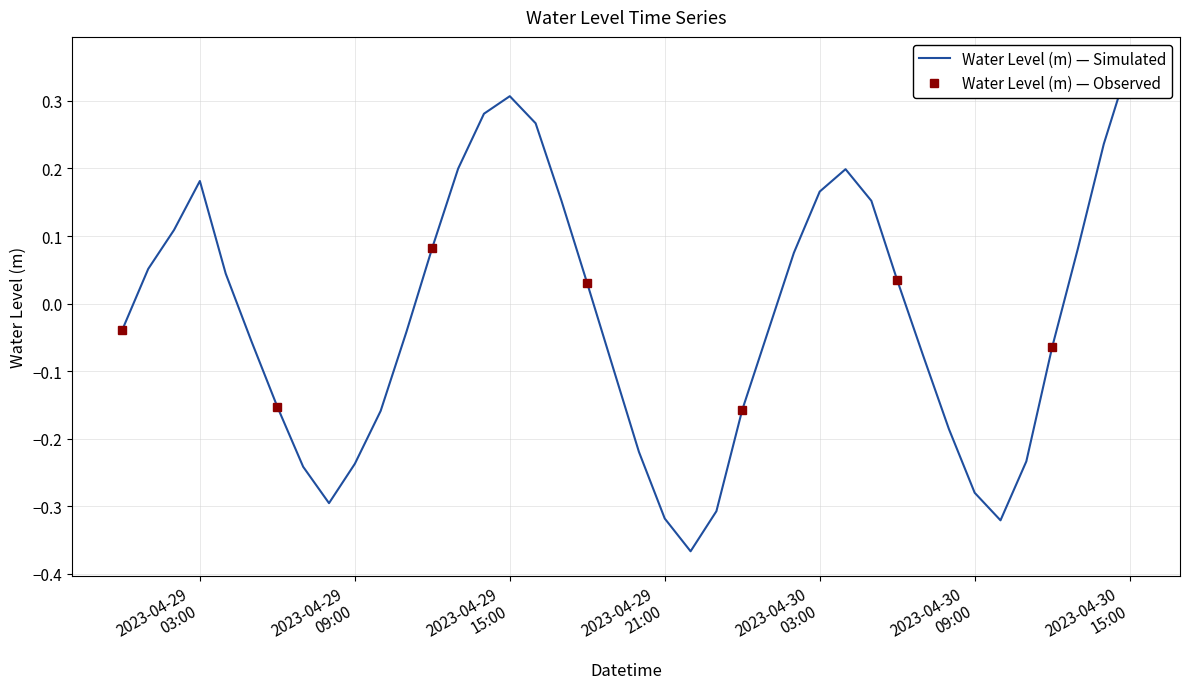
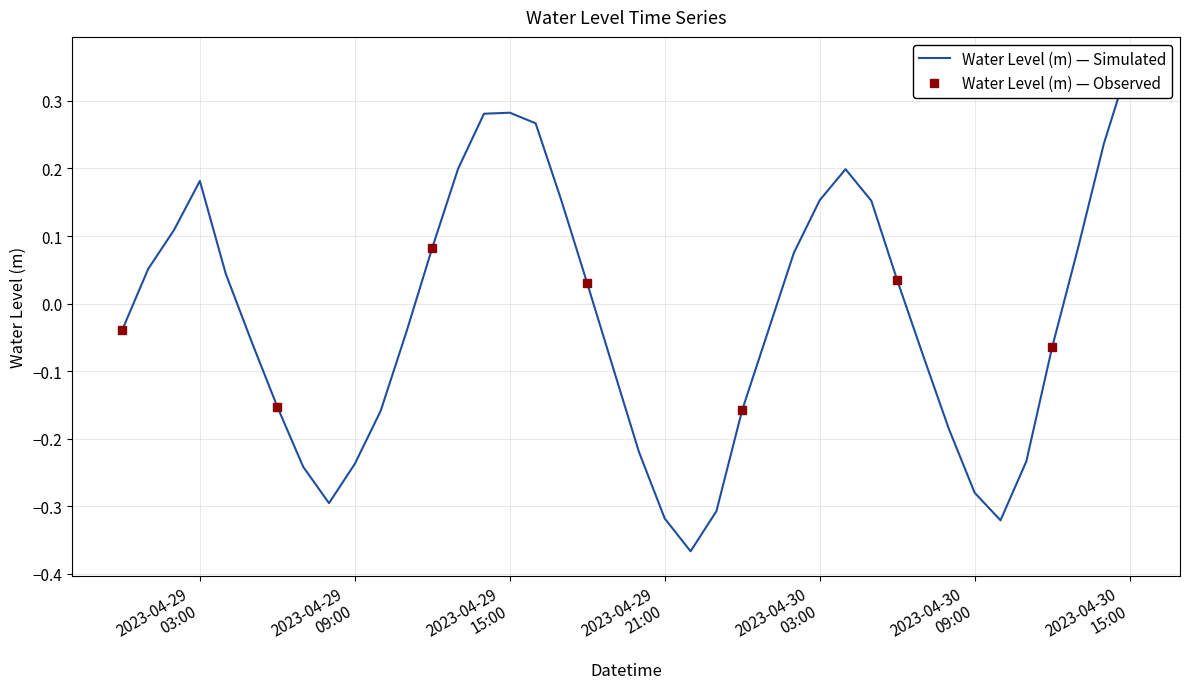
  {
    "Water Level (m) — Simulated": {
      "2023-04-29 03:00": 0.18,
      "2023-04-29 09:00": -0.24,
-     "2023-04-29 15:00": 0.31,
+     "2023-04-29 15:00": 0.28,
      "2023-04-29 21:00": -0.32,
-     "2023-04-30 03:00": 0.17,
+     "2023-04-30 03:00": 0.15,
      "2023-04-30 09:00": -0.28
    }
  }
